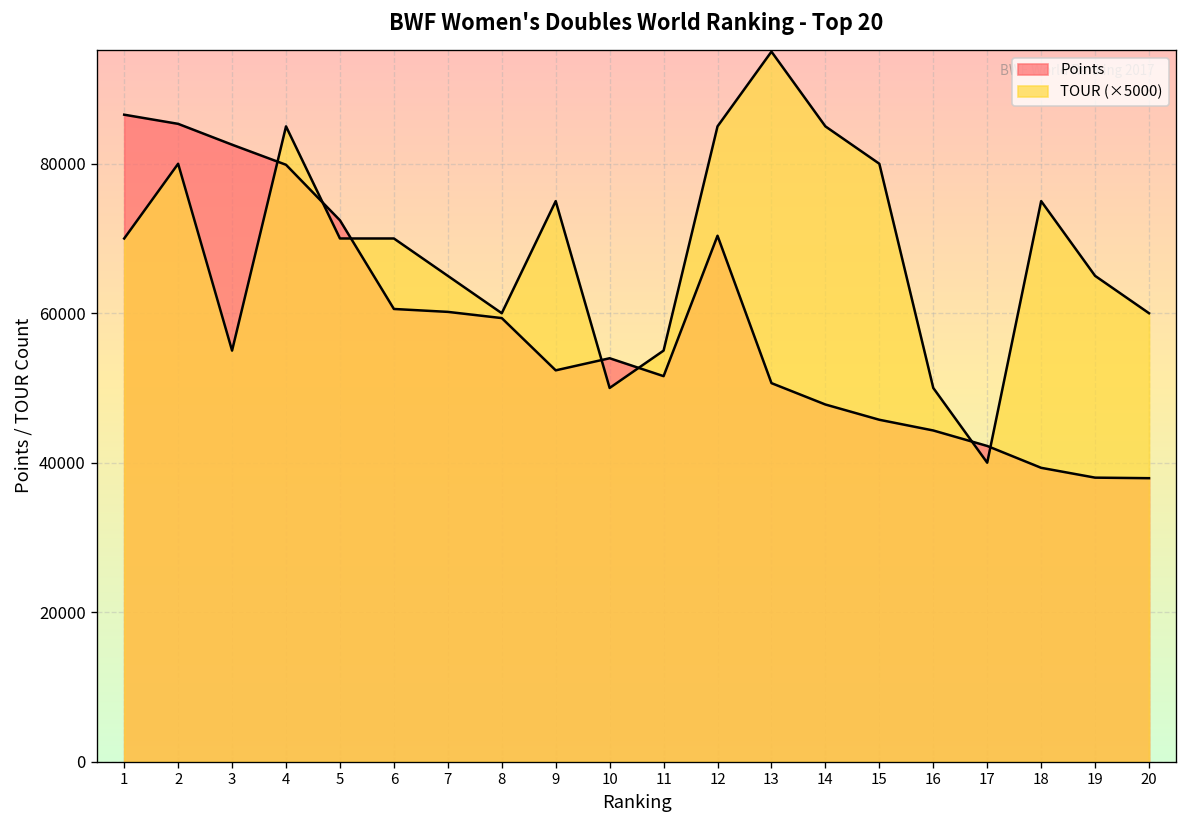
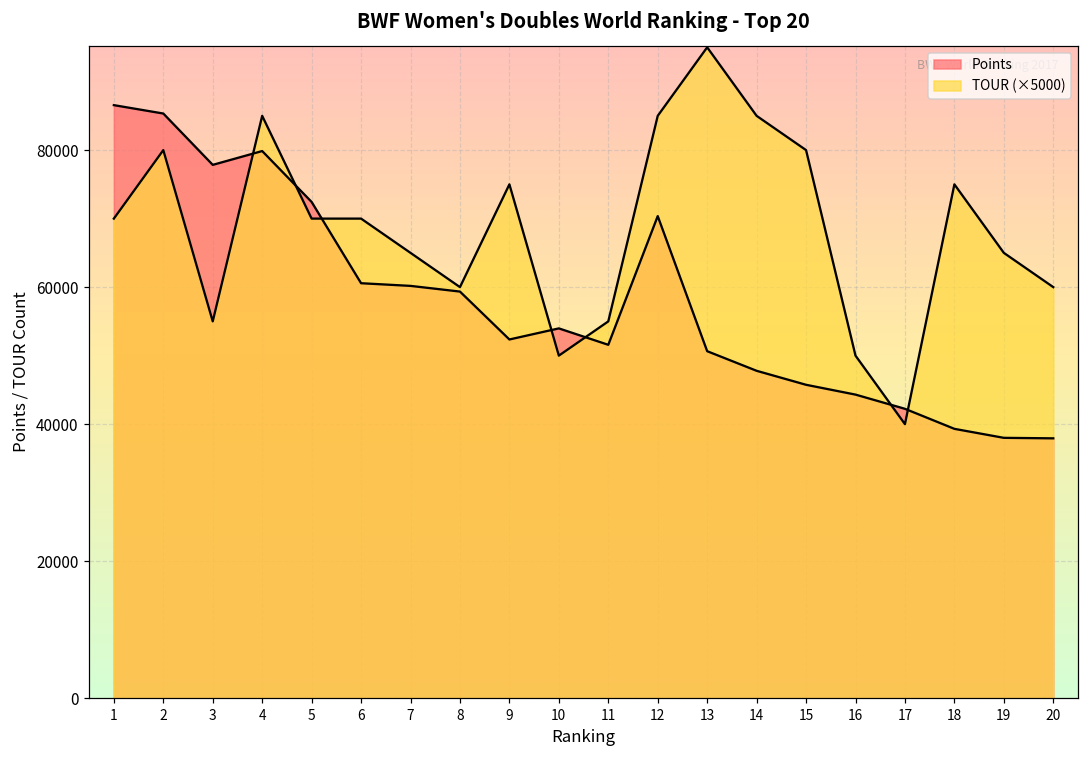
  {
    "Points": {
      "1": 87000,
      "2": 85000,
-     "3": 83000,
+     "3": 78000,
      "4": 80000,
      "5": 72000,
      "6": 61000,
      "7": 60000,
      "8": 59000,
      "9": 52000,
      "10": 54000,
      "11": 52000,
      "12": 70000,
      "13": 51000,
      "14": 48000,
      "15": 46000,
      "16": 44000,
      "17": 42000,
      "18": 39000,
      "19": 38000,
      "20": 38000
    },
    "TOUR (×5000)": {
      "1": 70000,
      "2": 80000,
      "3": 55000,
      "4": 85000,
      "5": 70000,
      "6": 70000,
      "7": 65000,
      "8": 60000,
      "9": 75000,
      "10": 50000,
      "11": 55000,
      "12": 85000,
      "13": 95000,
      "14": 85000,
      "15": 80000,
      "16": 50000,
      "17": 40000,
      "18": 75000,
      "19": 65000,
      "20": 60000
    }
  }
